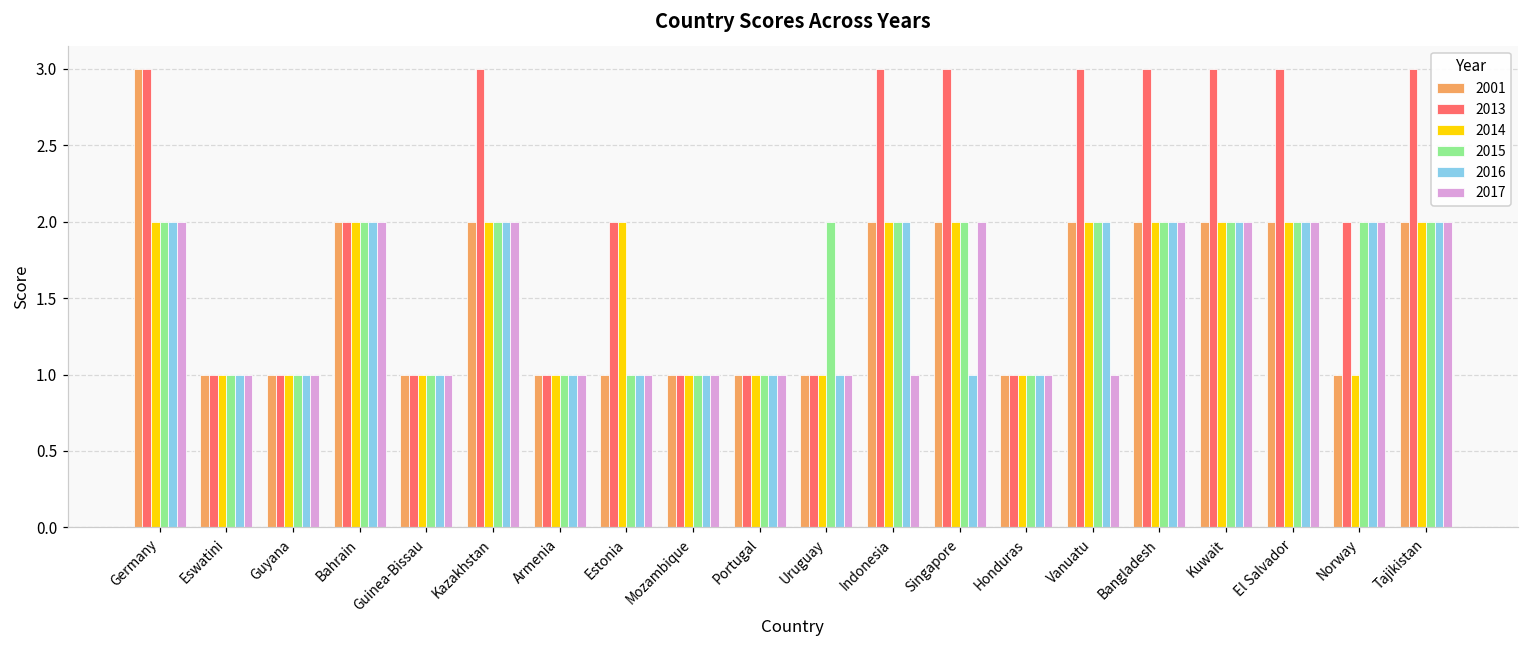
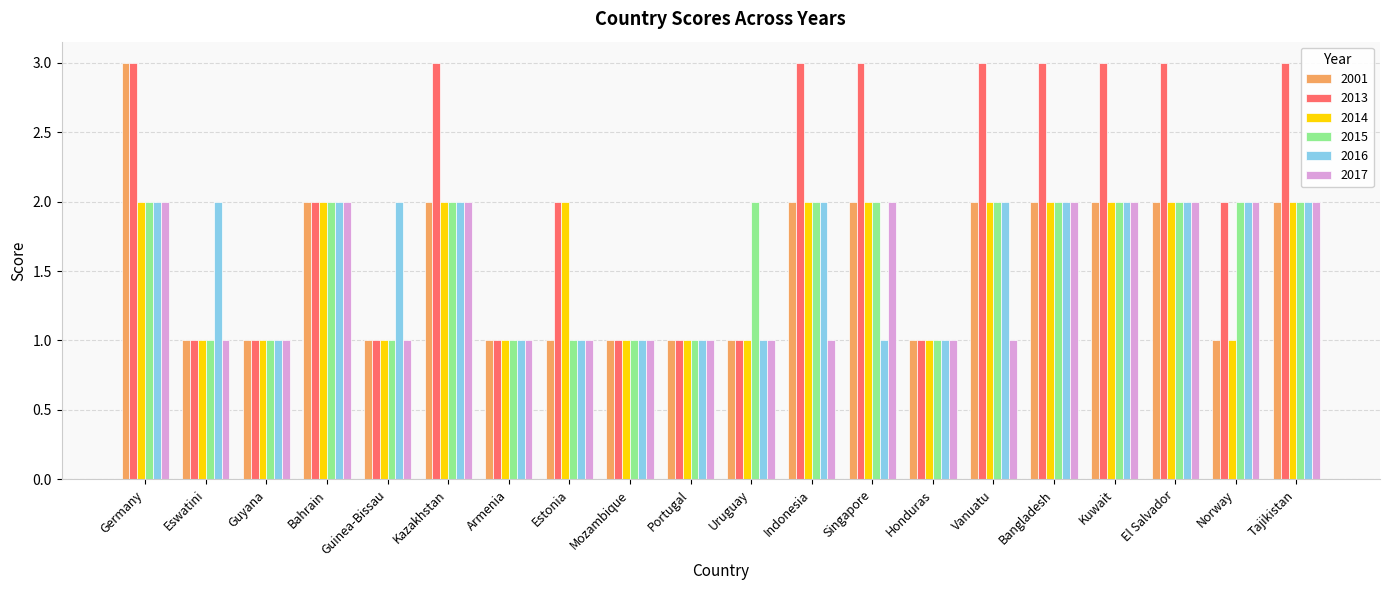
  {
    "2014": {
      "Germany": 2,
      "Eswatini": 1,
      "Guyana": 1,
      "Bahrain": 2,
      "Guinea-Bissau": 1,
      "Kazakhstan": 2,
      "Armenia": 1,
      "Estonia": 2,
      "Mozambique": 1,
      "Portugal": 1,
      "Uruguay": 1,
      "Indonesia": 2,
      "Singapore": 2,
      "Honduras": 1,
      "Vanuatu": 2,
      "Bangladesh": 2,
      "Kuwait": 2,
      "El Salvador": 2,
      "Norway": 1,
      "Tajikistan": 2
    },
    "2015": {
      "Germany": 2,
      "Eswatini": 1,
      "Guyana": 1,
      "Bahrain": 2,
      "Guinea-Bissau": 1,
      "Kazakhstan": 2,
      "Armenia": 1,
      "Estonia": 1,
      "Mozambique": 1,
      "Portugal": 1,
      "Uruguay": 2,
      "Indonesia": 2,
      "Singapore": 2,
      "Honduras": 1,
      "Vanuatu": 2,
      "Bangladesh": 2,
      "Kuwait": 2,
      "El Salvador": 2,
      "Norway": 2,
      "Tajikistan": 2
    },
    "2016": {
      "Germany": 2,
-     "Eswatini": 1,
+     "Eswatini": 2,
      "Guyana": 1,
      "Bahrain": 2,
-     "Guinea-Bissau": 1,
+     "Guinea-Bissau": 2,
      "Kazakhstan": 2,
      "Armenia": 1,
      "Estonia": 1,
      "Mozambique": 1,
      "Portugal": 1,
      "Uruguay": 1,
      "Indonesia": 2,
      "Singapore": 1,
      "Honduras": 1,
      "Vanuatu": 2,
      "Bangladesh": 2,
      "Kuwait": 2,
      "El Salvador": 2,
      "Norway": 2,
      "Tajikistan": 2
    },
    "2017": {
      "Germany": 2,
      "Eswatini": 1,
      "Guyana": 1,
      "Bahrain": 2,
      "Guinea-Bissau": 1,
      "Kazakhstan": 2,
      "Armenia": 1,
      "Estonia": 1,
      "Mozambique": 1,
      "Portugal": 1,
      "Uruguay": 1,
      "Indonesia": 1,
      "Singapore": 2,
      "Honduras": 1,
      "Vanuatu": 1,
      "Bangladesh": 2,
      "Kuwait": 2,
      "El Salvador": 2,
      "Norway": 2,
      "Tajikistan": 2
    }
  }
